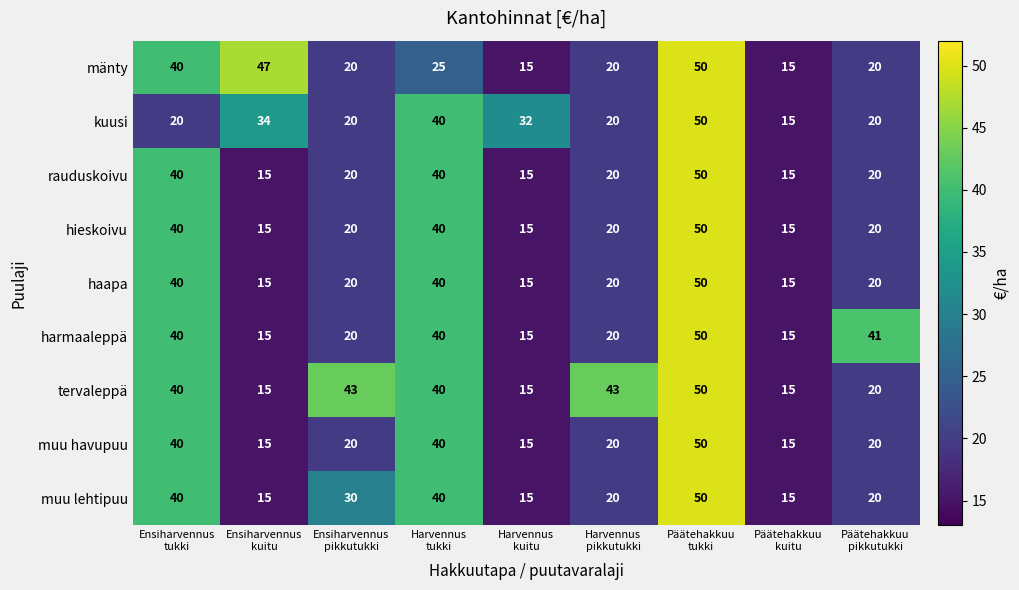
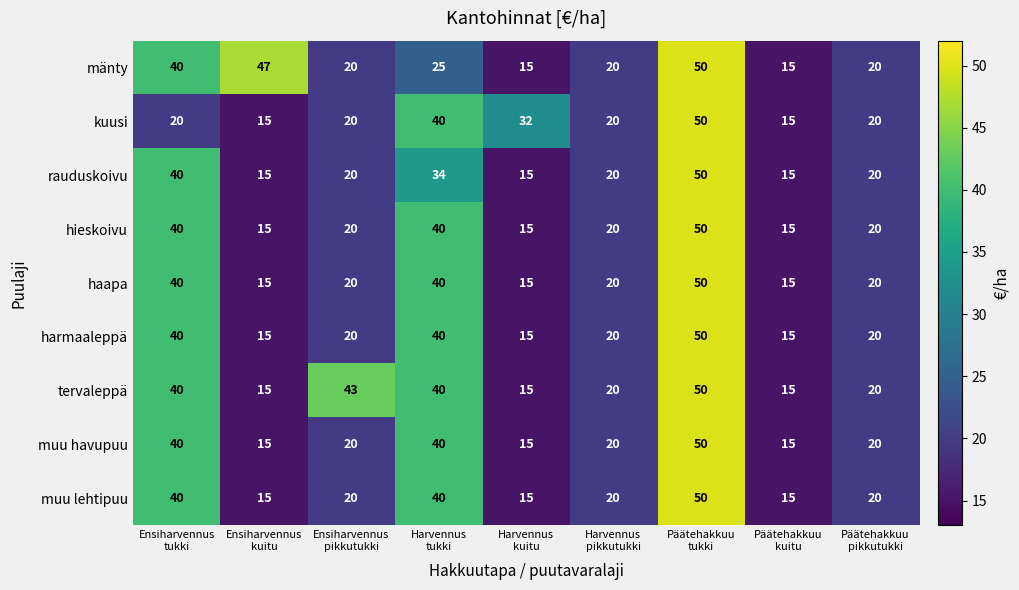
  {
    "mänty": {
      "Ensiharvennus tukki": 40,
      "Ensiharvennus kuitu": 47,
      "Ensiharvennus pikkutukki": 20,
      "Harvennus tukki": 25,
      "Harvennus kuitu": 15,
      "Harvennus pikkutukki": 20,
      "Päätehakkuu tukki": 50,
      "Päätehakkuu kuitu": 15,
      "Päätehakkuu pikkutukki": 20
    },
    "kuusi": {
      "Ensiharvennus tukki": 20,
-     "Ensiharvennus kuitu": 34,
+     "Ensiharvennus kuitu": 15,
      "Ensiharvennus pikkutukki": 20,
      "Harvennus tukki": 40,
      "Harvennus kuitu": 32,
      "Harvennus pikkutukki": 20,
      "Päätehakkuu tukki": 50,
      "Päätehakkuu kuitu": 15,
      "Päätehakkuu pikkutukki": 20
    },
    "rauduskoivu": {
      "Ensiharvennus tukki": 40,
      "Ensiharvennus kuitu": 15,
      "Ensiharvennus pikkutukki": 20,
-     "Harvennus tukki": 40,
+     "Harvennus tukki": 34,
      "Harvennus kuitu": 15,
      "Harvennus pikkutukki": 20,
      "Päätehakkuu tukki": 50,
      "Päätehakkuu kuitu": 15,
      "Päätehakkuu pikkutukki": 20
    },
    "hieskoivu": {
      "Ensiharvennus tukki": 40,
      "Ensiharvennus kuitu": 15,
      "Ensiharvennus pikkutukki": 20,
      "Harvennus tukki": 40,
      "Harvennus kuitu": 15,
      "Harvennus pikkutukki": 20,
      "Päätehakkuu tukki": 50,
      "Päätehakkuu kuitu": 15,
      "Päätehakkuu pikkutukki": 20
    },
    "haapa": {
      "Ensiharvennus tukki": 40,
      "Ensiharvennus kuitu": 15,
      "Ensiharvennus pikkutukki": 20,
      "Harvennus tukki": 40,
      "Harvennus kuitu": 15,
      "Harvennus pikkutukki": 20,
      "Päätehakkuu tukki": 50,
      "Päätehakkuu kuitu": 15,
      "Päätehakkuu pikkutukki": 20
    },
    "harmaaleppä": {
      "Ensiharvennus tukki": 40,
      "Ensiharvennus kuitu": 15,
      "Ensiharvennus pikkutukki": 20,
      "Harvennus tukki": 40,
      "Harvennus kuitu": 15,
      "Harvennus pikkutukki": 20,
      "Päätehakkuu tukki": 50,
      "Päätehakkuu kuitu": 15,
-     "Päätehakkuu pikkutukki": 41
+     "Päätehakkuu pikkutukki": 20
    },
    "tervaleppä": {
      "Ensiharvennus tukki": 40,
      "Ensiharvennus kuitu": 15,
      "Ensiharvennus pikkutukki": 43,
      "Harvennus tukki": 40,
      "Harvennus kuitu": 15,
-     "Harvennus pikkutukki": 43,
+     "Harvennus pikkutukki": 20,
      "Päätehakkuu tukki": 50,
      "Päätehakkuu kuitu": 15,
      "Päätehakkuu pikkutukki": 20
    },
    "muu havupuu": {
      "Ensiharvennus tukki": 40,
      "Ensiharvennus kuitu": 15,
      "Ensiharvennus pikkutukki": 20,
      "Harvennus tukki": 40,
      "Harvennus kuitu": 15,
      "Harvennus pikkutukki": 20,
      "Päätehakkuu tukki": 50,
      "Päätehakkuu kuitu": 15,
      "Päätehakkuu pikkutukki": 20
    },
    "muu lehtipuu": {
      "Ensiharvennus tukki": 40,
      "Ensiharvennus kuitu": 15,
-     "Ensiharvennus pikkutukki": 30,
+     "Ensiharvennus pikkutukki": 20,
      "Harvennus tukki": 40,
      "Harvennus kuitu": 15,
      "Harvennus pikkutukki": 20,
      "Päätehakkuu tukki": 50,
      "Päätehakkuu kuitu": 15,
      "Päätehakkuu pikkutukki": 20
    }
  }
